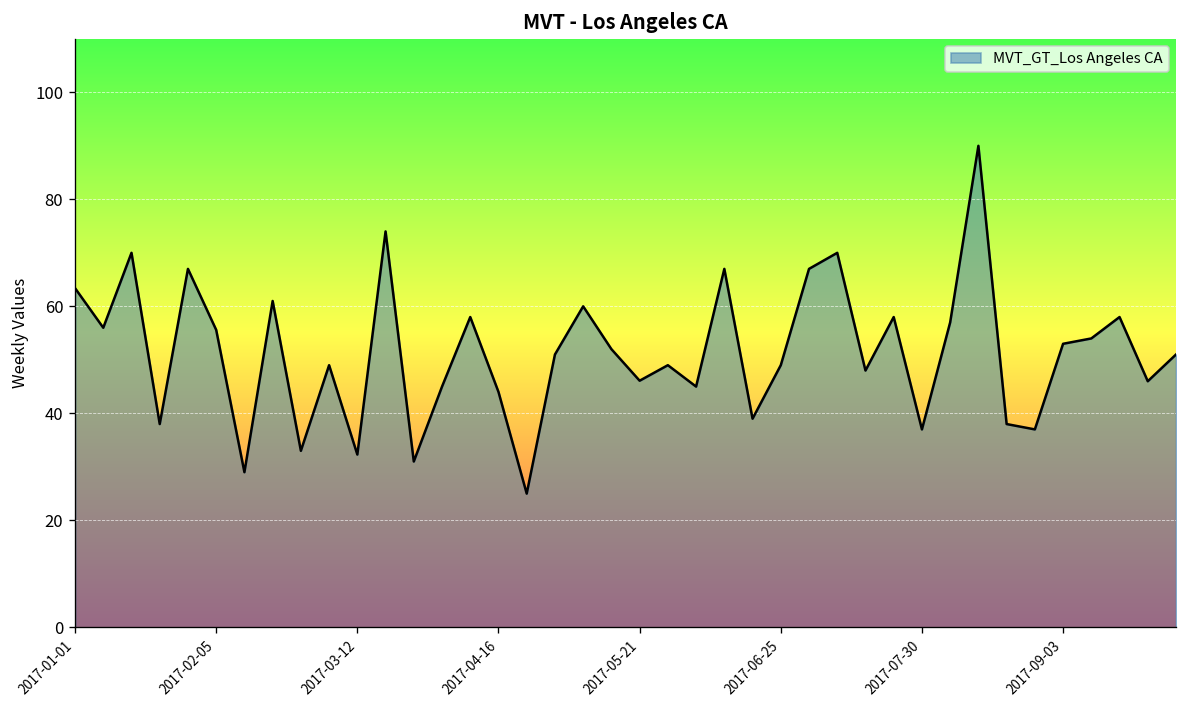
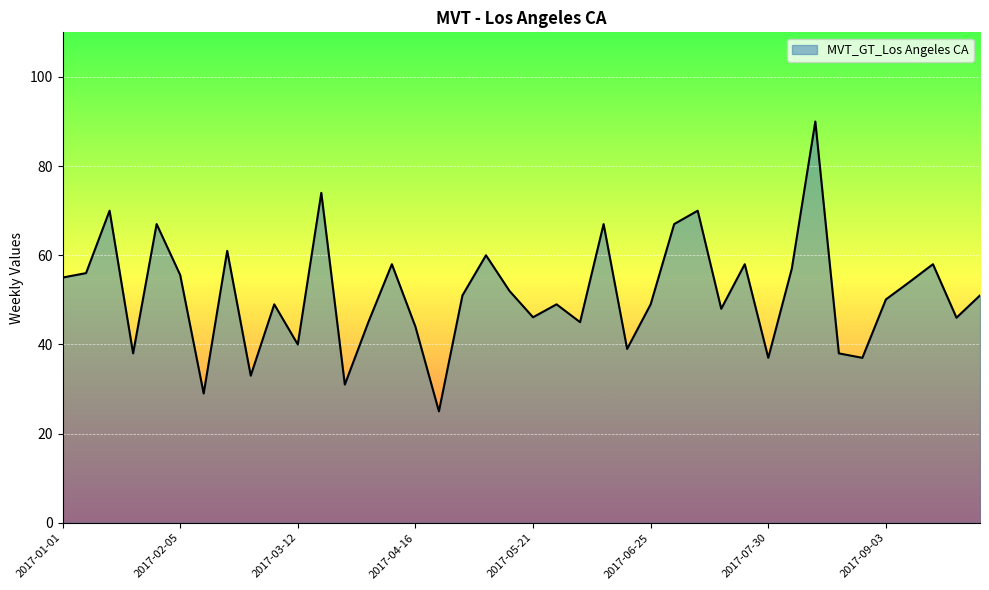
  {
-   "2017-01-01": 63,
+   "2017-01-01": 55,
    "2017-02-05": 56,
-   "2017-03-12": 32,
+   "2017-03-12": 40,
    "2017-04-16": 44,
    "2017-05-21": 46,
    "2017-06-25": 49,
    "2017-07-30": 37,
-   "2017-09-03": 53
+   "2017-09-03": 50
  }
